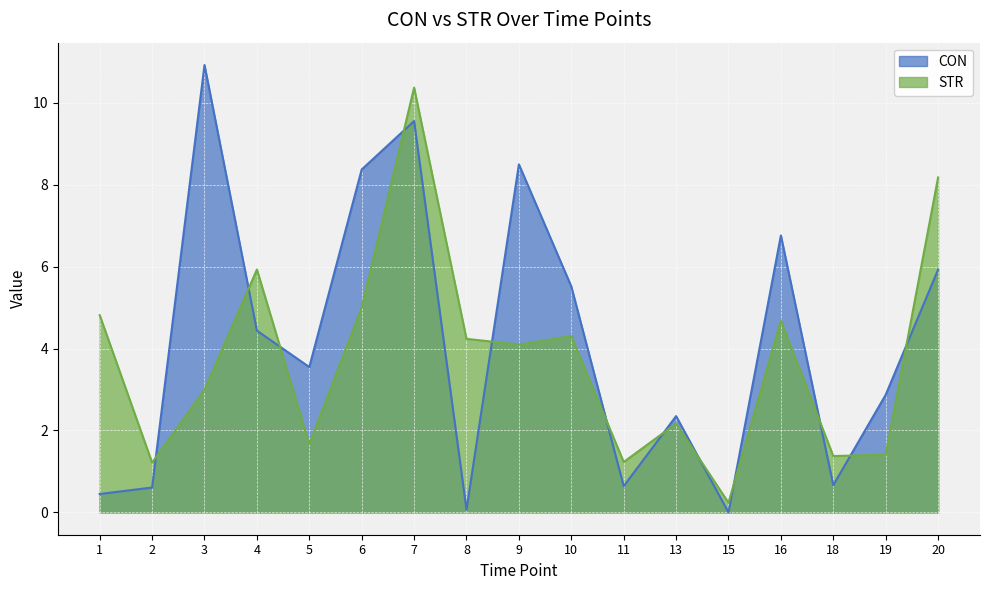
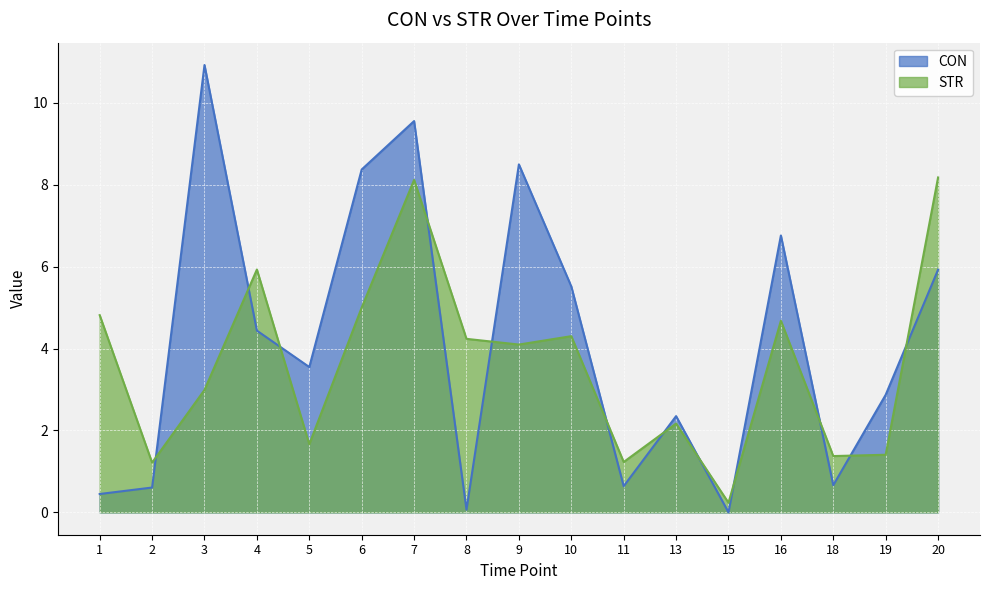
  {
    "CON": {
      "1": 0.4,
      "2": 0.6,
      "3": 10.9,
      "4": 4.4,
      "5": 3.5,
      "6": 8.4,
      "7": 9.6,
      "8": 0.1,
      "9": 8.5,
      "10": 5.5,
      "11": 0.6,
      "13": 2.3,
      "15": 0.0,
      "16": 6.8,
      "18": 0.7,
      "19": 2.9,
      "20": 5.9
    },
    "STR": {
      "1": 4.8,
      "2": 1.2,
      "3": 3.0,
      "4": 5.9,
      "5": 1.7,
      "6": 5.0,
-     "7": 10.4,
+     "7": 8.1,
      "8": 4.2,
      "9": 4.1,
      "10": 4.3,
      "11": 1.2,
      "13": 2.2,
      "15": 0.2,
      "16": 4.7,
      "18": 1.4,
      "19": 1.4,
      "20": 8.2
    }
  }
